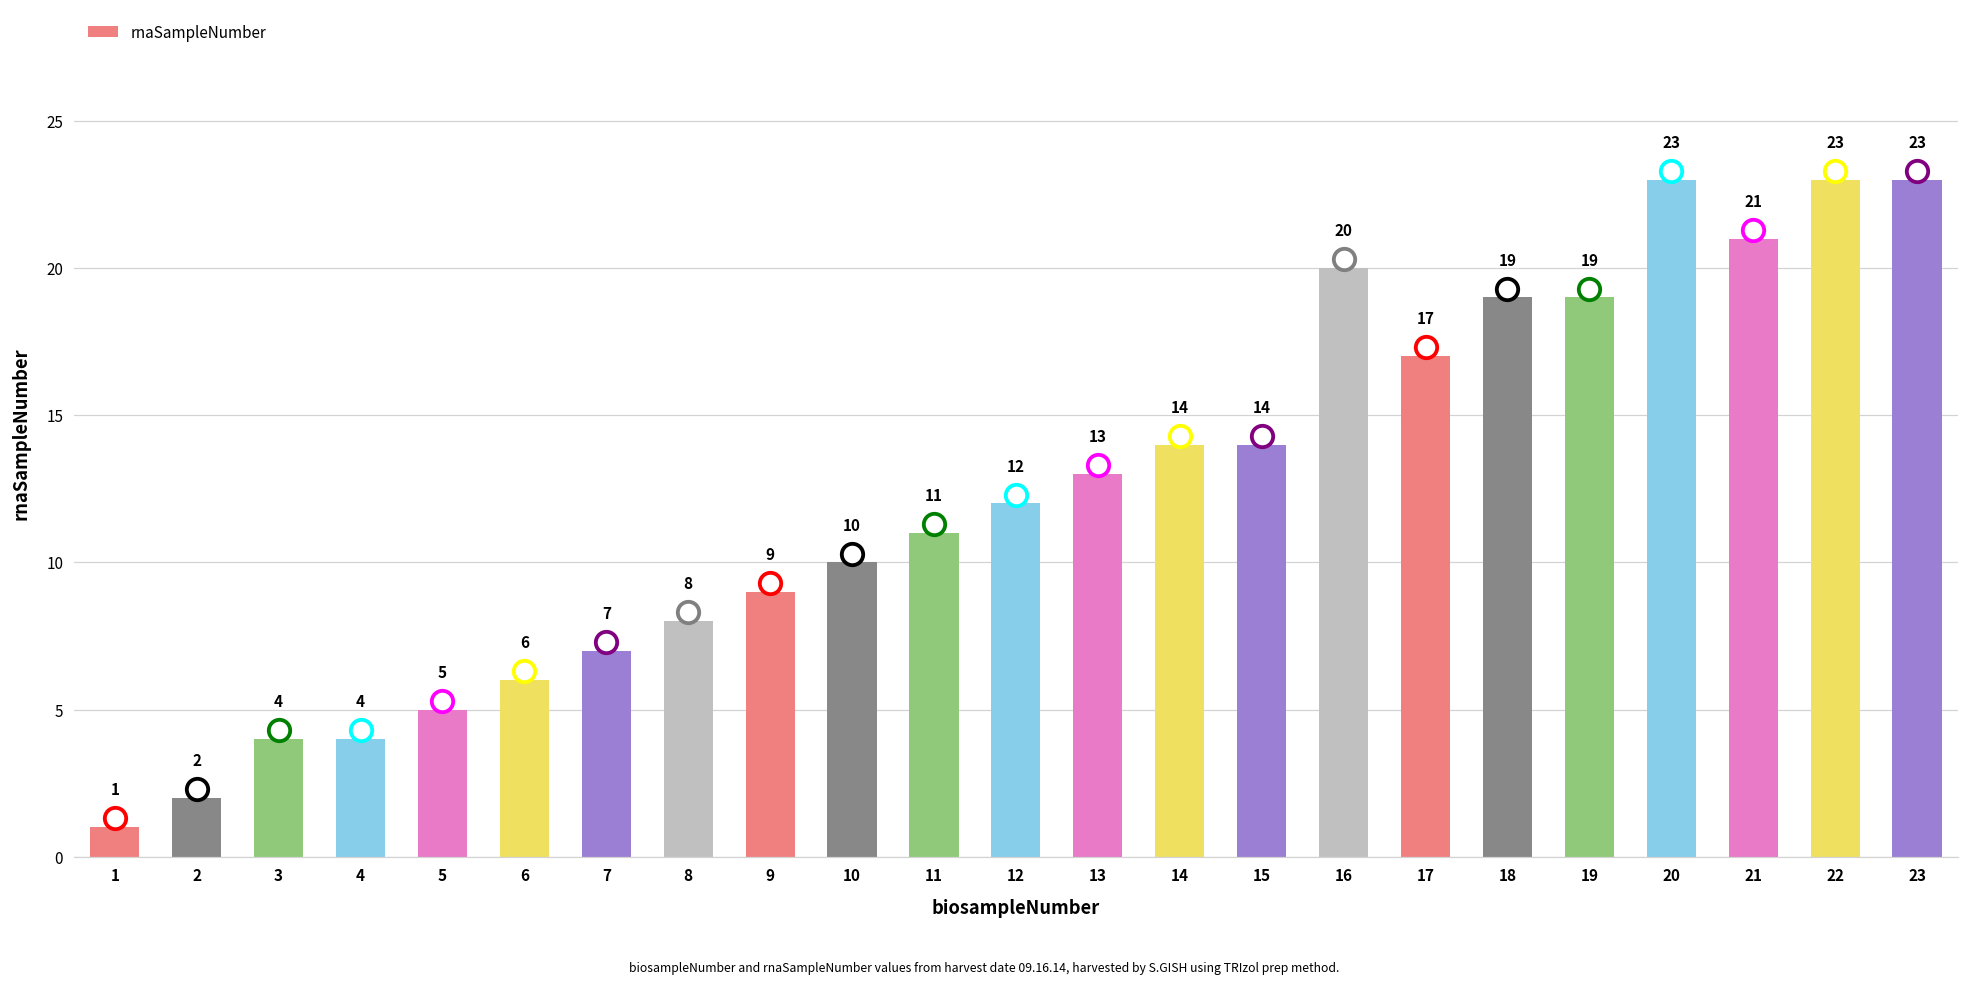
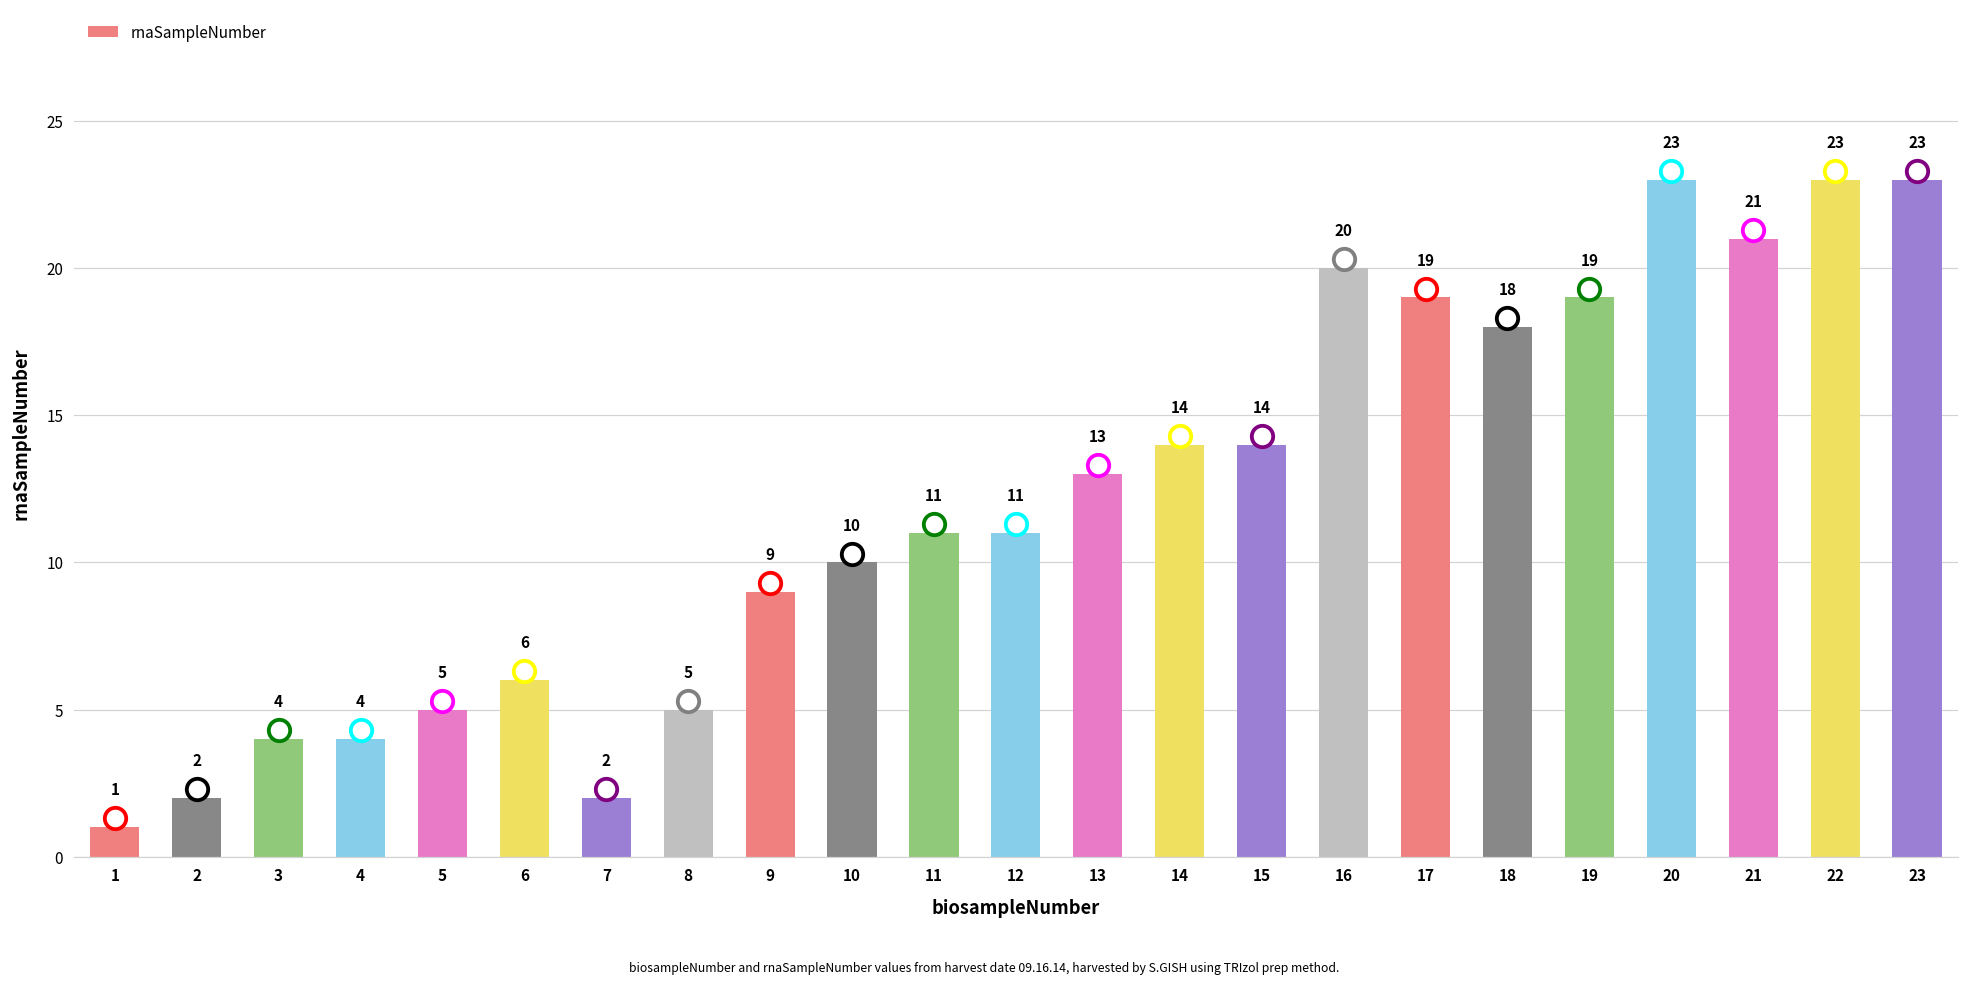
  {
    "rnaSampleNumber": {
-     "7": 7,
-     "8": 8,
-     "12": 12,
-     "17": 17,
-     "18": 19
+     "7": 2,
+     "8": 5,
+     "12": 11,
+     "17": 19,
+     "18": 18
    }
  }
